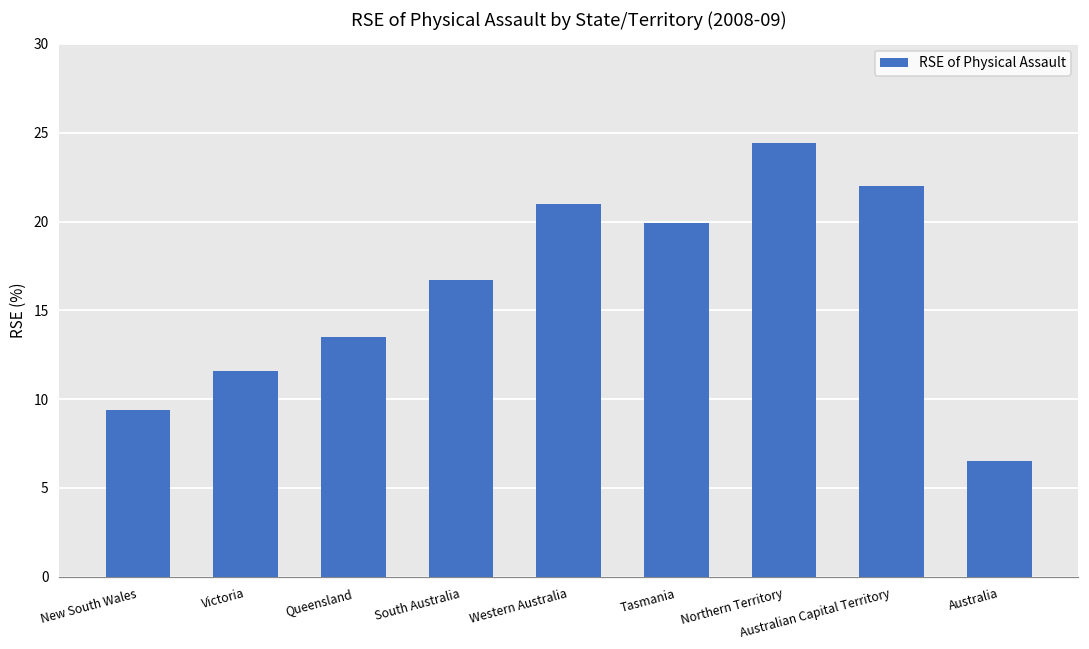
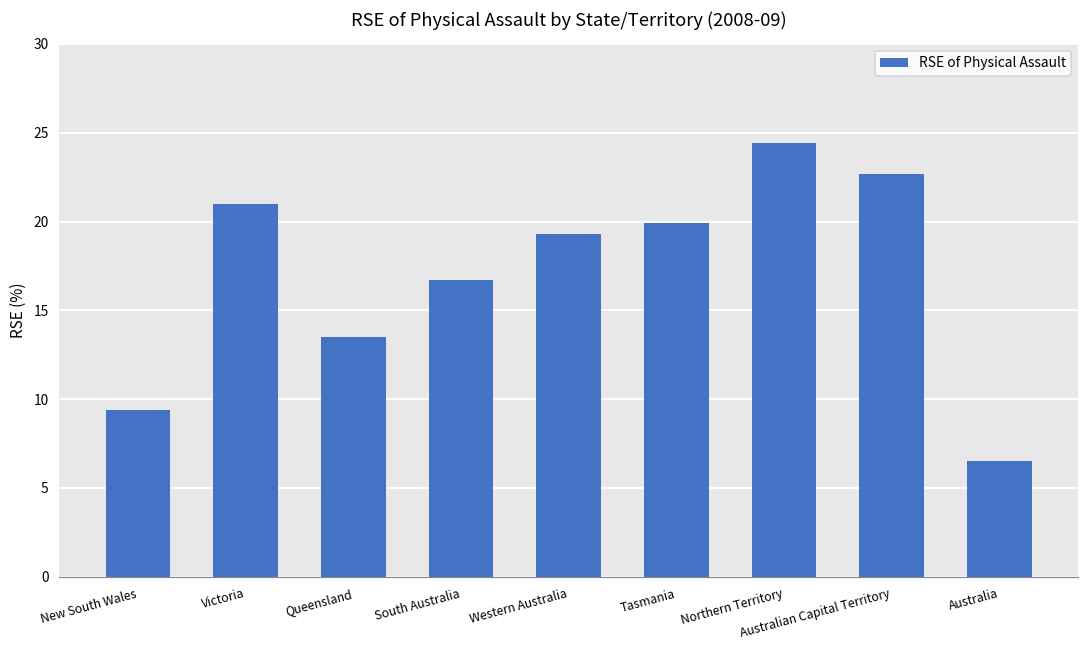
  {
    "New South Wales": 9.4,
-   "Victoria": 11.6,
+   "Victoria": 21.0,
    "Queensland": 13.5,
    "South Australia": 16.7,
-   "Western Australia": 21.0,
+   "Western Australia": 19.3,
    "Tasmania": 19.9,
    "Northern Territory": 24.4,
-   "Australian Capital Territory": 22.0,
+   "Australian Capital Territory": 22.7,
    "Australia": 6.5
  }
